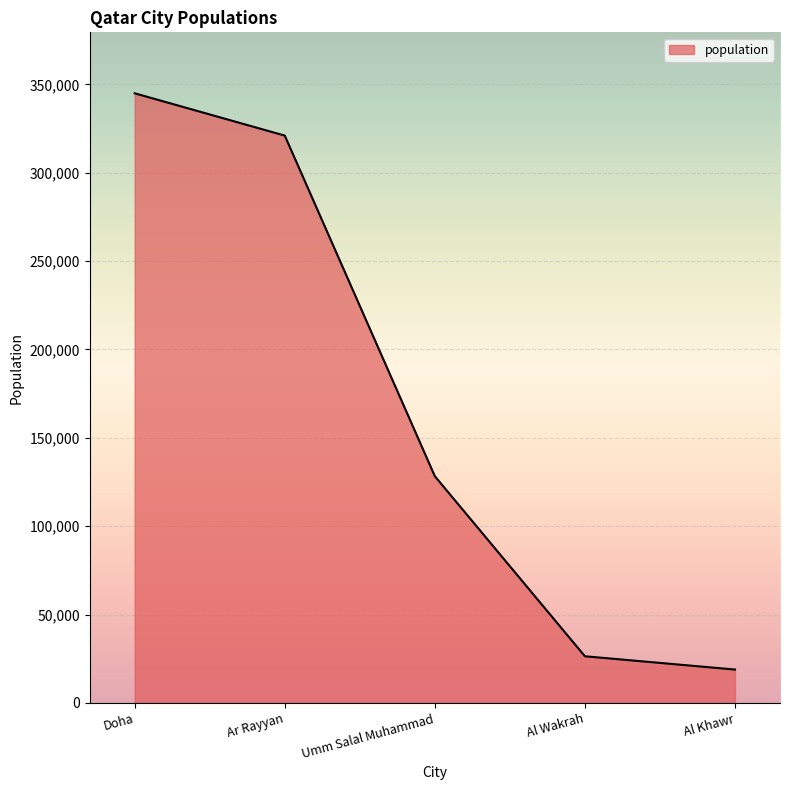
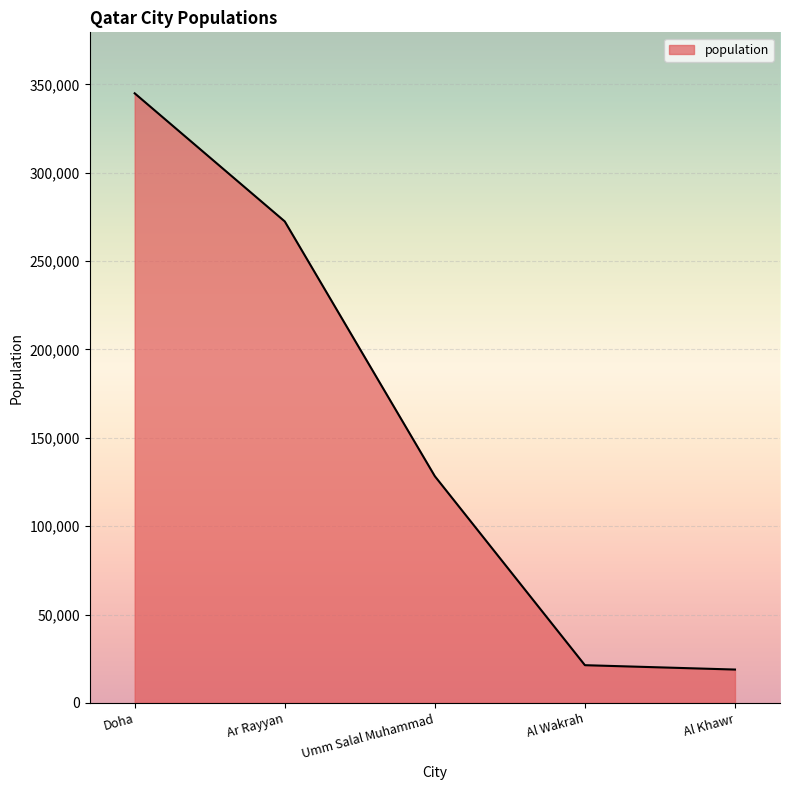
  {
    "Doha": "345,000",
-   "Ar Rayyan": "321,000",
+   "Ar Rayyan": "272,000",
    "Umm Salal Muhammad": "128,000",
-   "Al Wakrah": "26,000",
+   "Al Wakrah": "21,000",
    "Al Khawr": "19,000"
  }
